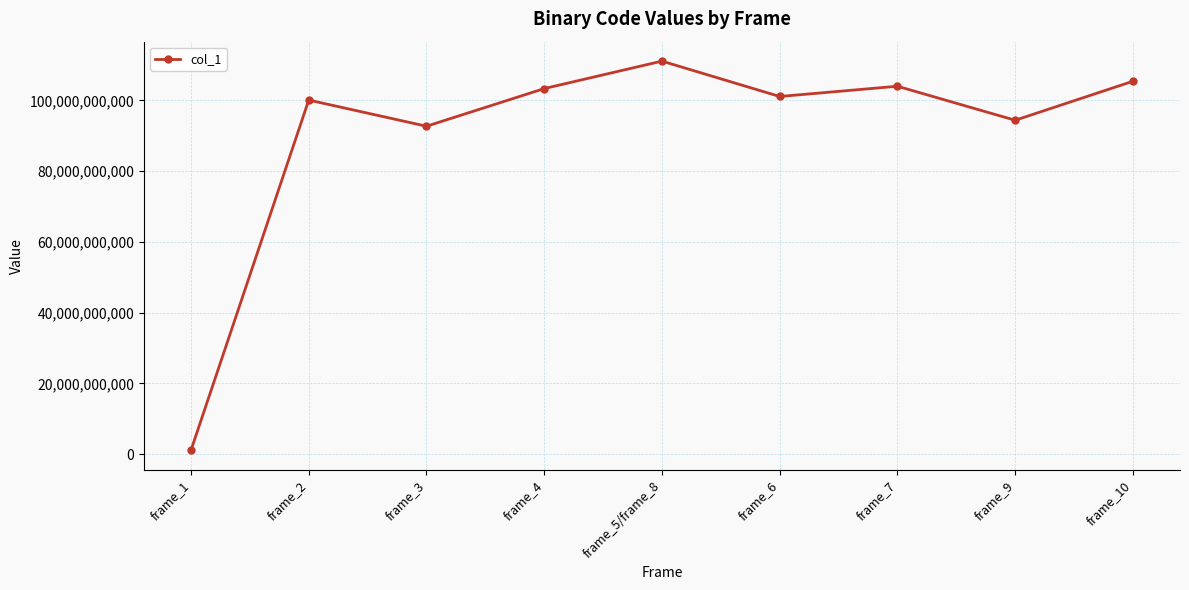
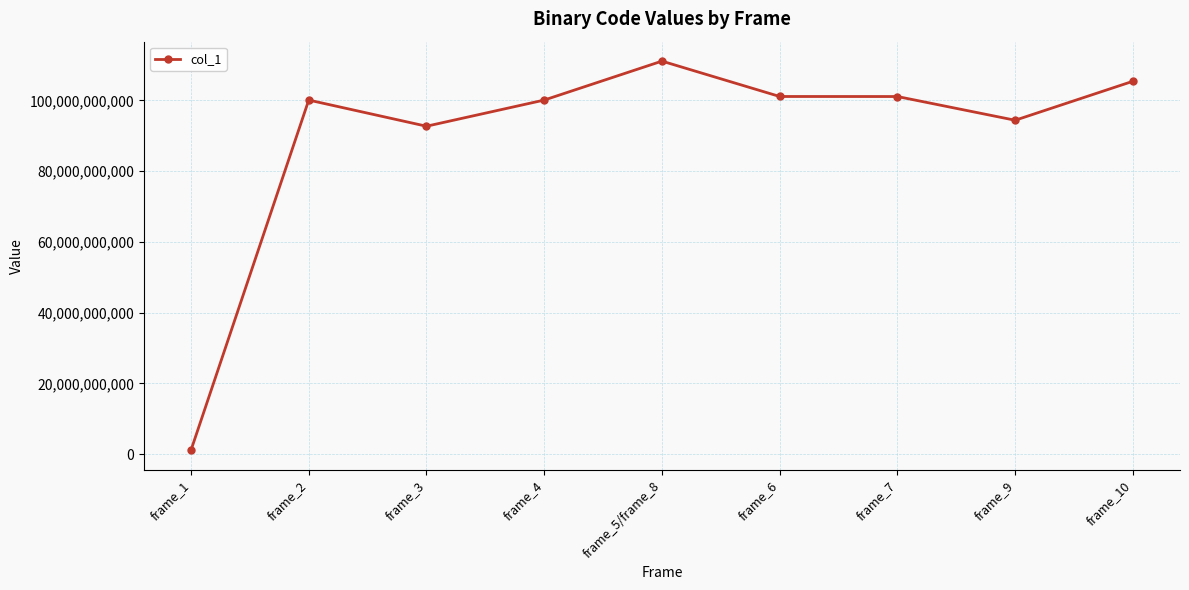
  {
    "frame_1": "1,000,000,000",
    "frame_2": "100,000,000,000",
    "frame_3": "93,000,000,000",
-   "frame_4": "103,000,000,000",
+   "frame_4": "100,000,000,000",
    "frame_5/frame_8": "111,000,000,000",
    "frame_6": "101,000,000,000",
-   "frame_7": "104,000,000,000",
+   "frame_7": "101,000,000,000",
    "frame_9": "94,000,000,000",
    "frame_10": "105,000,000,000"
  }
